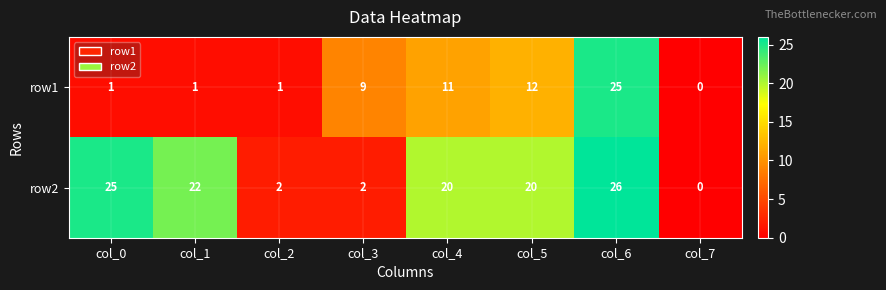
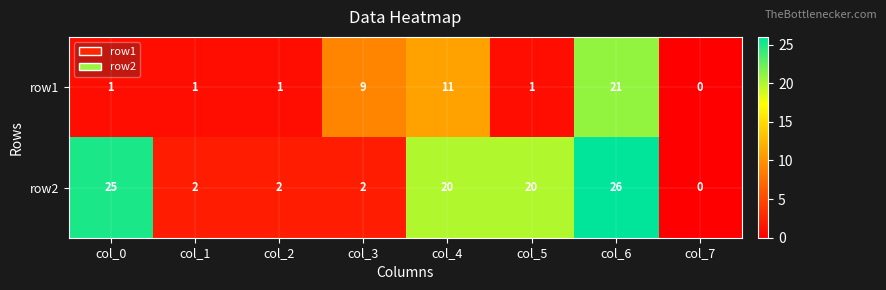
  {
    "row1": {
      "col_0": 1,
      "col_1": 1,
      "col_2": 1,
      "col_3": 9,
      "col_4": 11,
-     "col_5": 12,
-     "col_6": 25,
+     "col_5": 1,
+     "col_6": 21,
      "col_7": 0
    },
    "row2": {
      "col_0": 25,
-     "col_1": 22,
+     "col_1": 2,
      "col_2": 2,
      "col_3": 2,
      "col_4": 20,
      "col_5": 20,
      "col_6": 26,
      "col_7": 0
    }
  }
